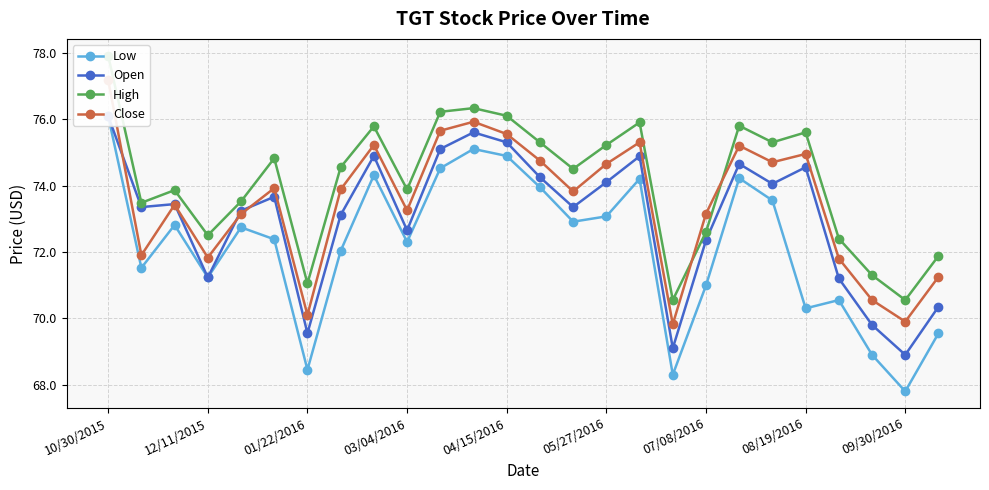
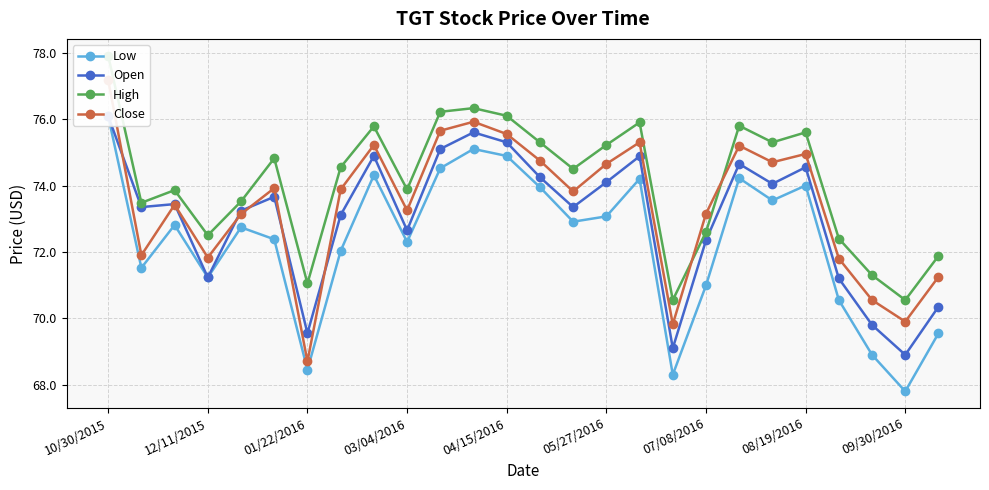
  {
    "Low": {
      "01/22/2016": 68.5,
      "03/04/2016": 72.3,
      "04/15/2016": 74.9,
      "05/27/2016": 73.1,
      "07/08/2016": 71.0,
-     "08/19/2016": 70.3,
+     "08/19/2016": 74.0,
      "09/30/2016": 67.8
    },
    "Open": {
      "01/22/2016": 69.6,
      "03/04/2016": 72.7,
      "04/15/2016": 75.3,
      "05/27/2016": 74.1,
      "07/08/2016": 72.4,
      "08/19/2016": 74.6,
      "09/30/2016": 68.9
    },
    "High": {
      "12/11/2015": 72.5,
      "01/22/2016": 71.1,
      "03/04/2016": 73.9,
      "04/15/2016": 76.1,
      "05/27/2016": 75.2,
      "07/08/2016": 72.6,
      "08/19/2016": 75.6,
      "09/30/2016": 70.6
    },
    "Close": {
      "12/11/2015": 71.8,
-     "01/22/2016": 70.1,
+     "01/22/2016": 68.7,
      "03/04/2016": 73.3,
      "04/15/2016": 75.6,
      "05/27/2016": 74.7,
      "07/08/2016": 73.2,
      "08/19/2016": 75.0,
      "09/30/2016": 69.9
    }
  }
